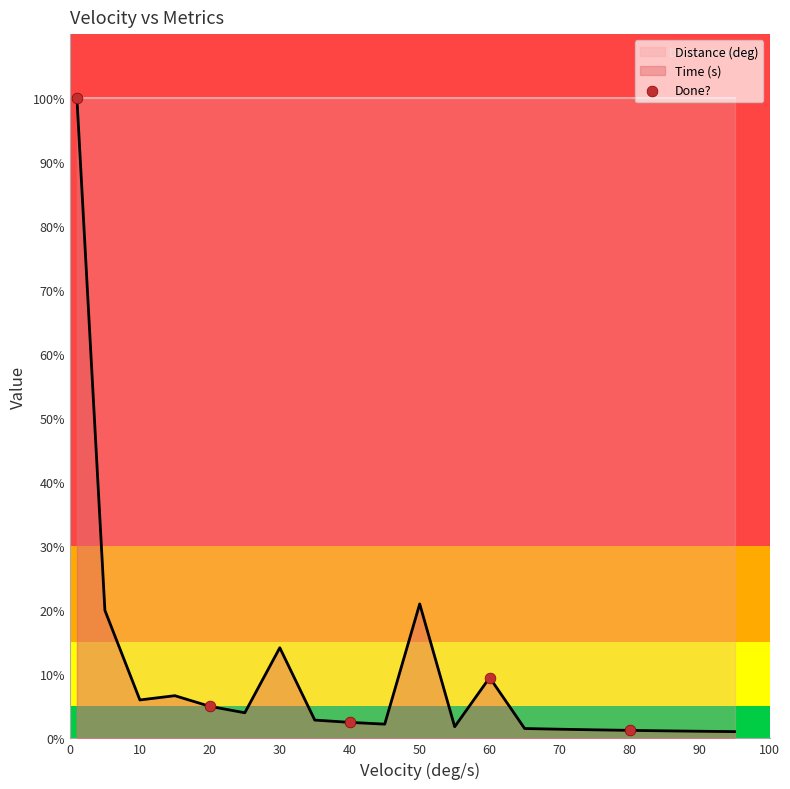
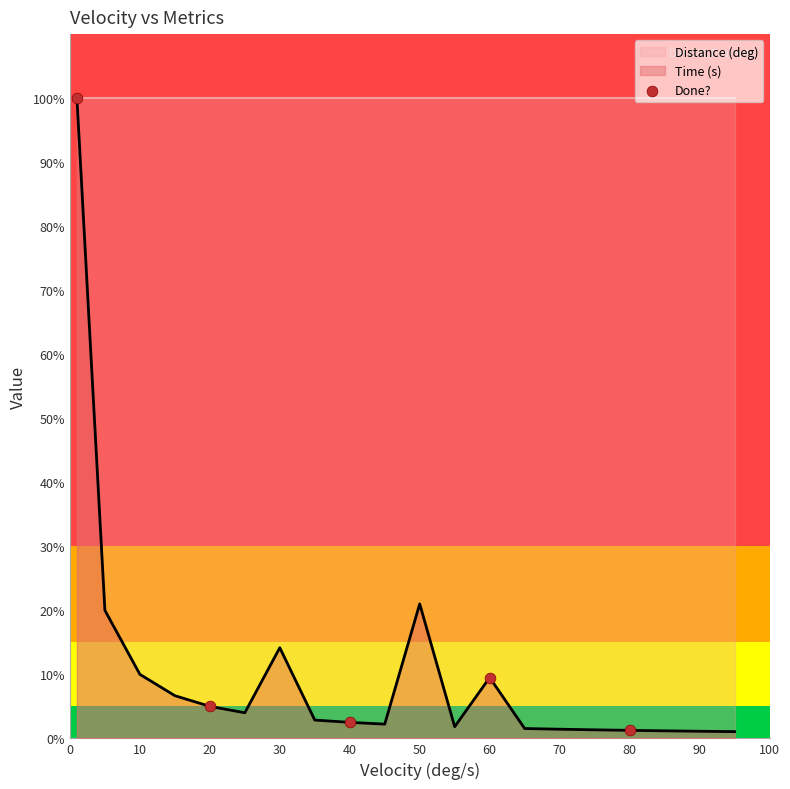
  {
    "Distance (deg)": {
      "10": "100%",
      "20": "100%",
      "30": "100%",
      "40": "100%",
      "50": "100%",
      "60": "100%",
      "70": "100%",
      "80": "100%"
    },
    "Time (s)": {
-     "10": "6%",
+     "10": "10%",
      "30": "14%",
      "50": "21%",
      "70": "1%",
      "90": "1%"
    }
  }
